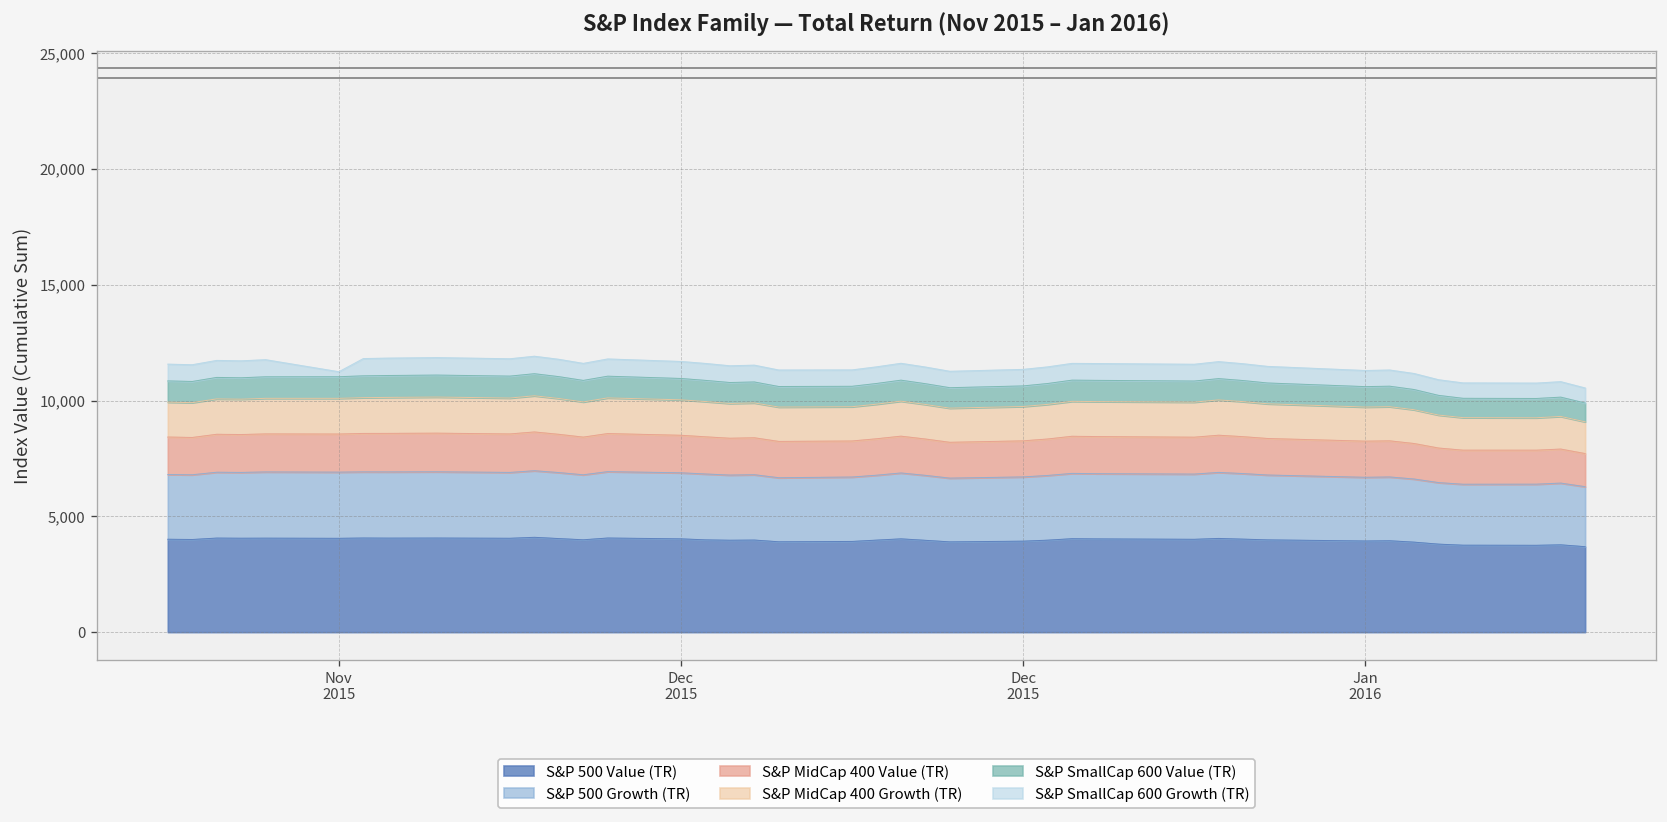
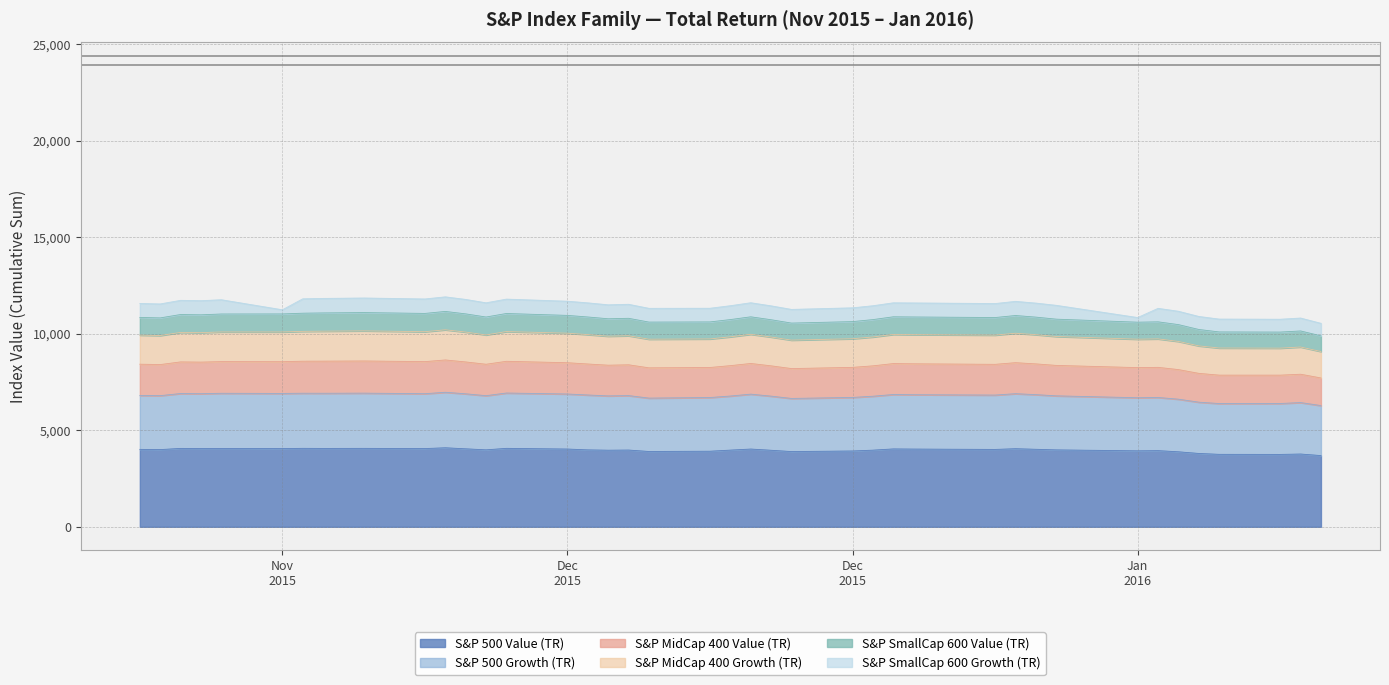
  {
    "S&P 500 Value (TR)": {
      "Nov 2015": "4,100",
      "Jan 2016": "3,900"
    },
    "S&P SmallCap 600 Growth (TR)": {
      "Nov 2015": "200",
-     "Jan 2016": "700"
+     "Jan 2016": "200"
    }
  }
